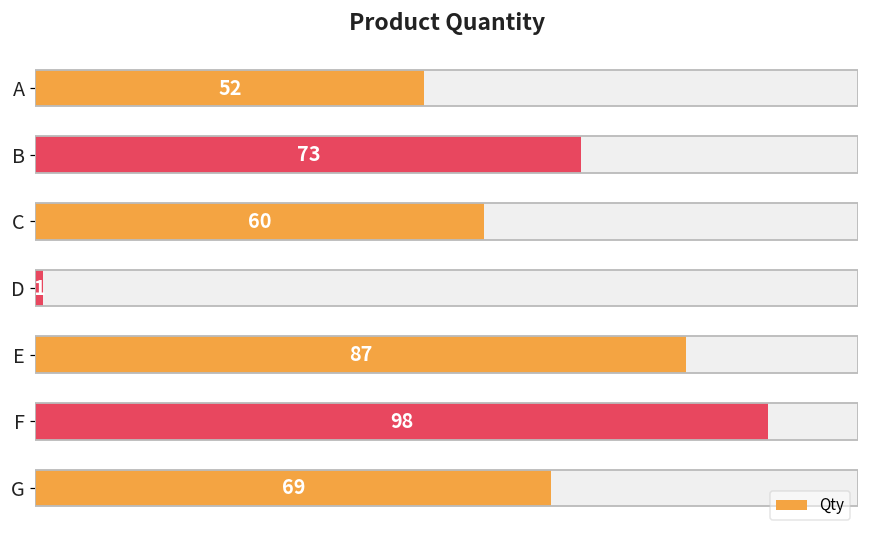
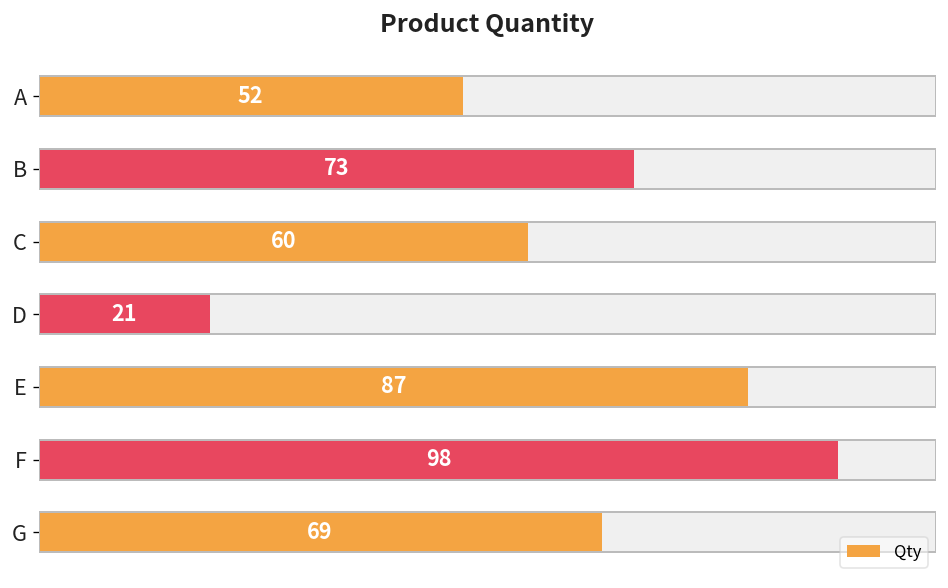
  {
    "Qty": {
-     "D": 1
+     "D": 21
    }
  }
